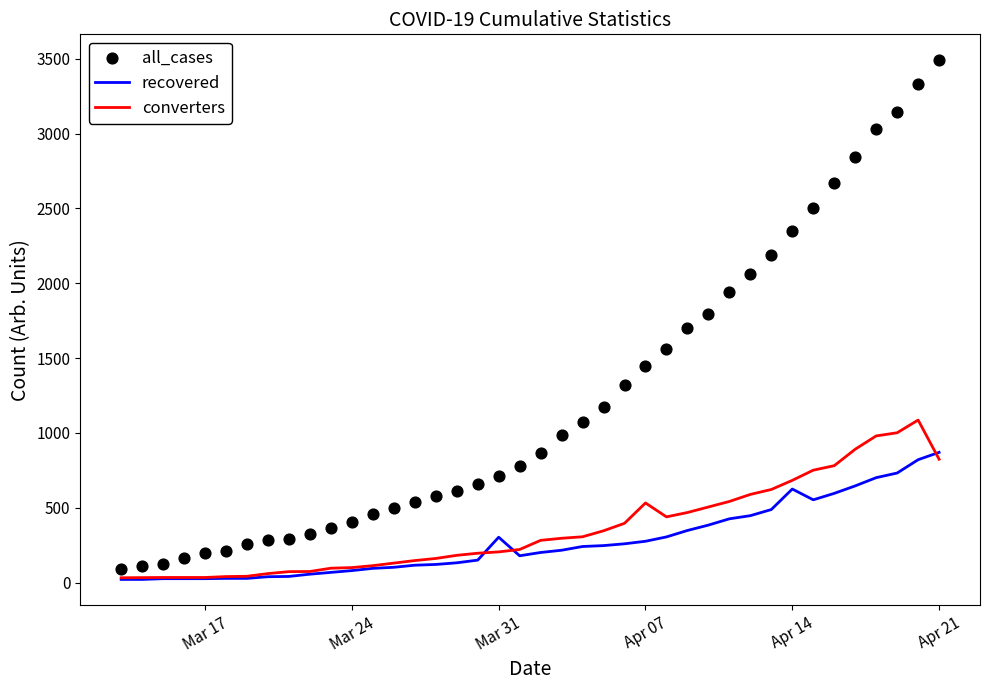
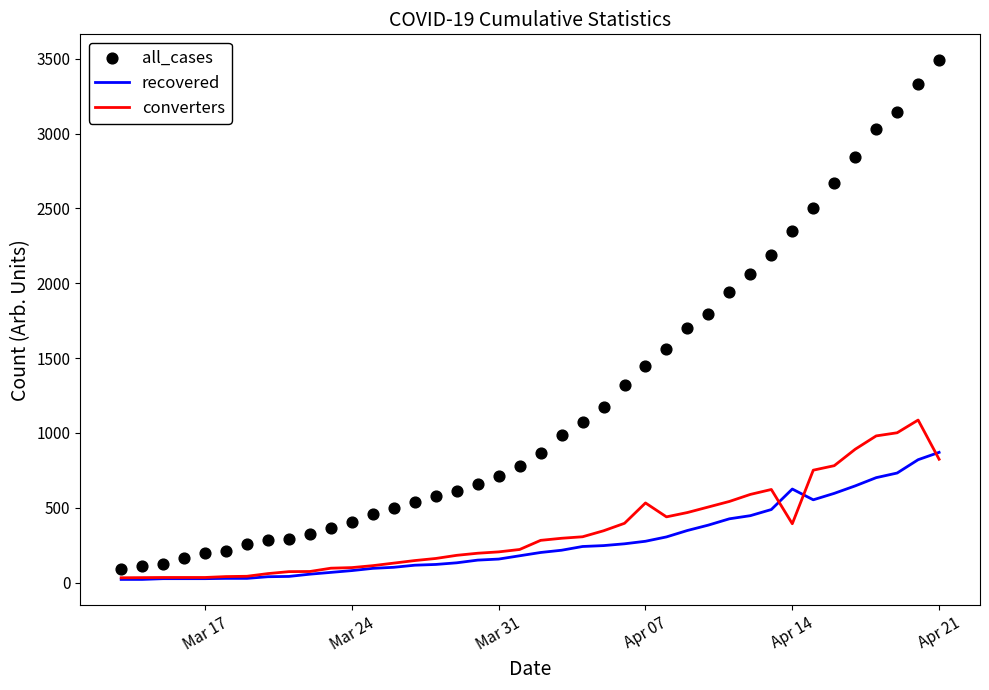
  {
    "recovered": {
      "Mar 24": 80,
-     "Mar 31": 300,
+     "Mar 31": 160,
      "Apr 07": 280,
      "Apr 14": 630,
      "Apr 21": 870
    },
    "converters": {
      "Mar 24": 100,
      "Mar 31": 210,
      "Apr 07": 530,
-     "Apr 14": 680,
+     "Apr 14": 390,
      "Apr 21": 820
    }
  }
